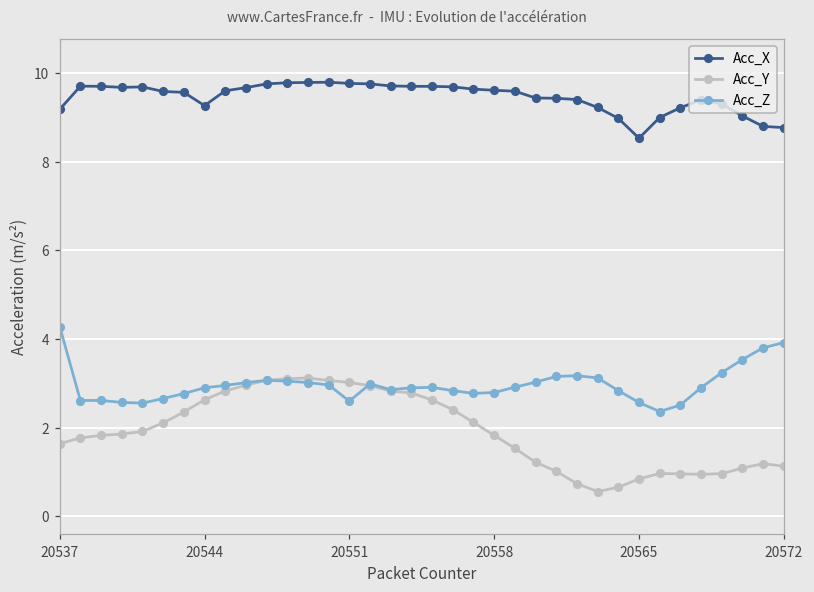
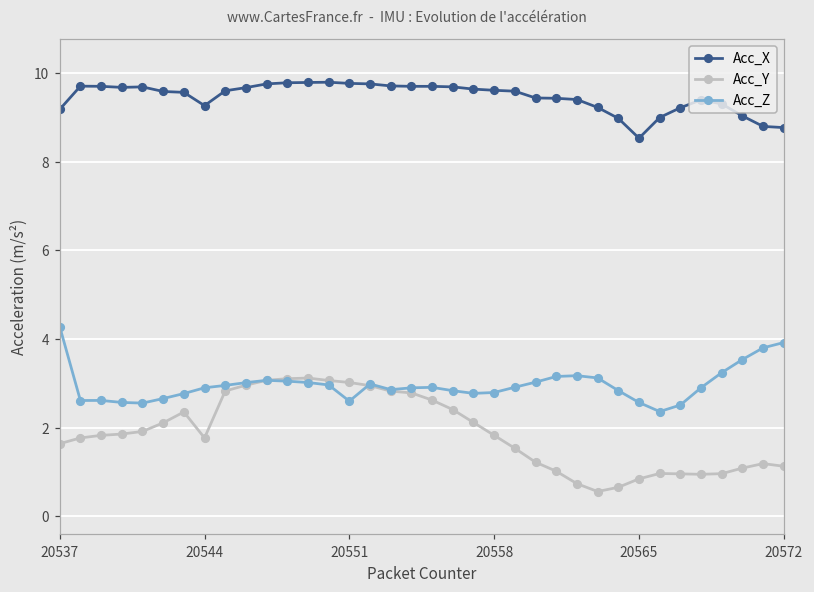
  {
    "Acc_X": {
      "20537": 9.2,
      "20544": 9.3,
      "20551": 9.8,
      "20558": 9.6,
      "20565": 8.5,
      "20572": 8.8
    },
    "Acc_Y": {
      "20537": 1.6,
-     "20544": 2.6,
+     "20544": 1.8,
      "20551": 3.0,
      "20558": 1.8,
      "20565": 0.8,
      "20572": 1.1
    },
    "Acc_Z": {
      "20537": 4.3,
      "20544": 2.9,
      "20551": 2.6,
      "20558": 2.8,
      "20565": 2.6,
      "20572": 3.9
    }
  }
